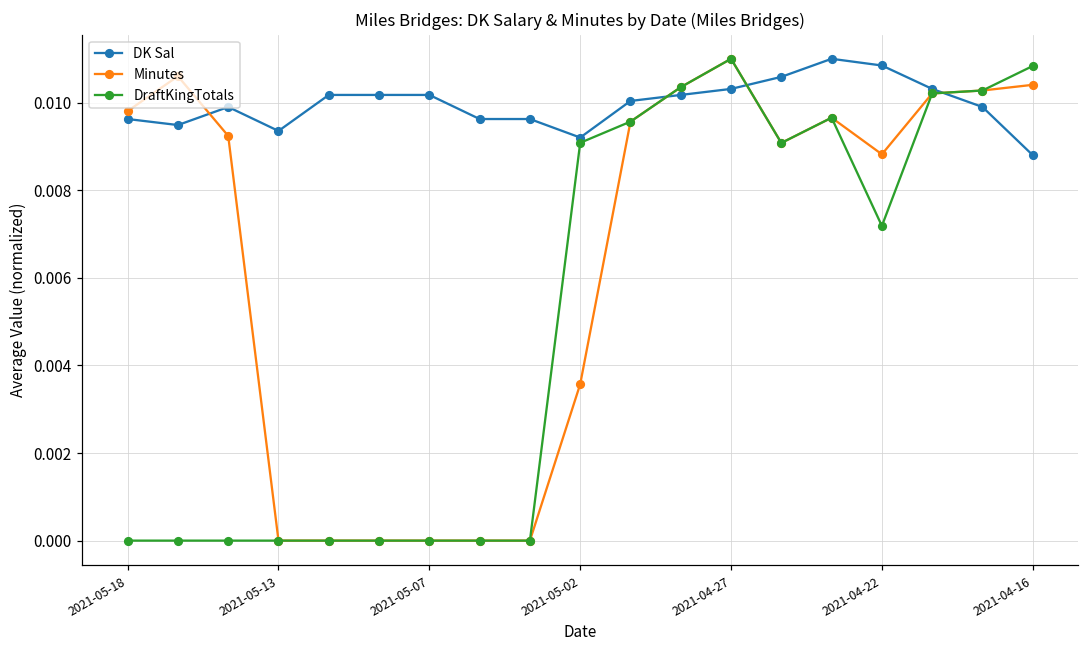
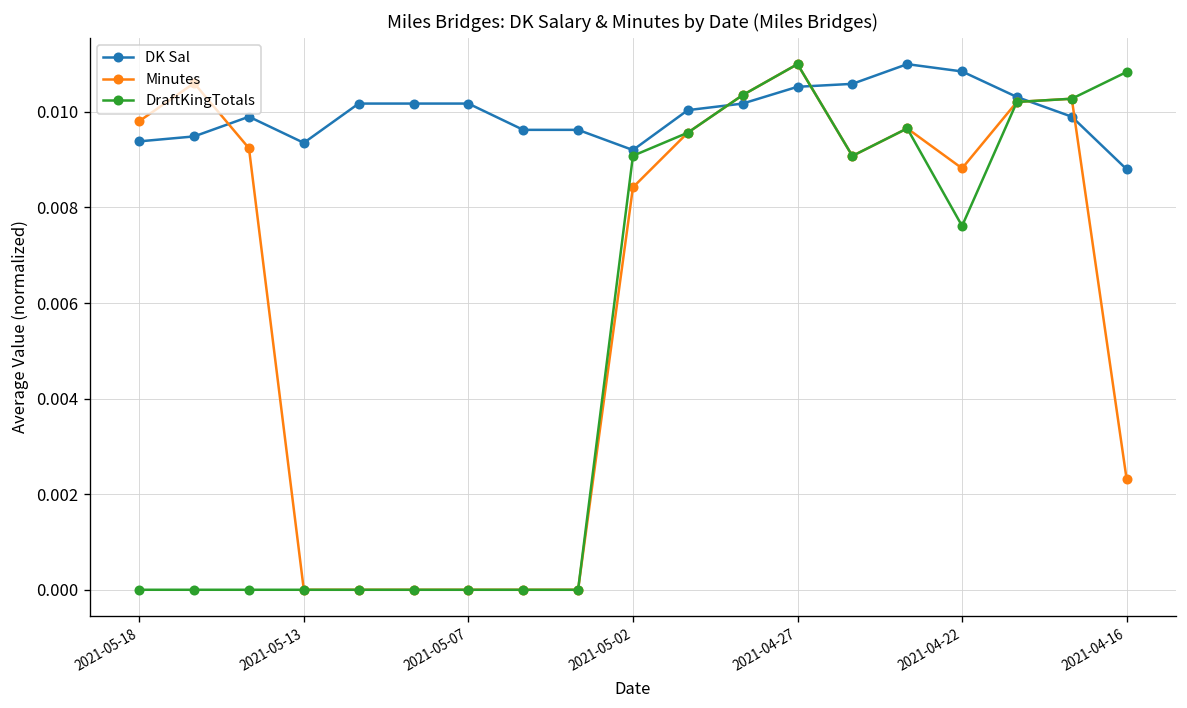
  {
    "DK Sal": {
-     "2021-05-18": 0.0096,
+     "2021-05-18": 0.0094,
      "2021-05-13": 0.0094,
      "2021-05-07": 0.0102,
      "2021-05-02": 0.0092,
-     "2021-04-27": 0.0103,
+     "2021-04-27": 0.0105,
      "2021-04-22": 0.0108,
      "2021-04-16": 0.0088
    },
    "Minutes": {
      "2021-05-18": 0.0098,
-     "2021-05-02": 0.0036,
+     "2021-05-02": 0.0084,
      "2021-04-22": 0.0088,
-     "2021-04-16": 0.0104
+     "2021-04-16": 0.0023
    },
    "DraftKingTotals": {
      "2021-05-18": 0.0000,
      "2021-05-02": 0.0091,
-     "2021-04-22": 0.0072,
+     "2021-04-22": 0.0076,
      "2021-04-16": 0.0108
    }
  }
